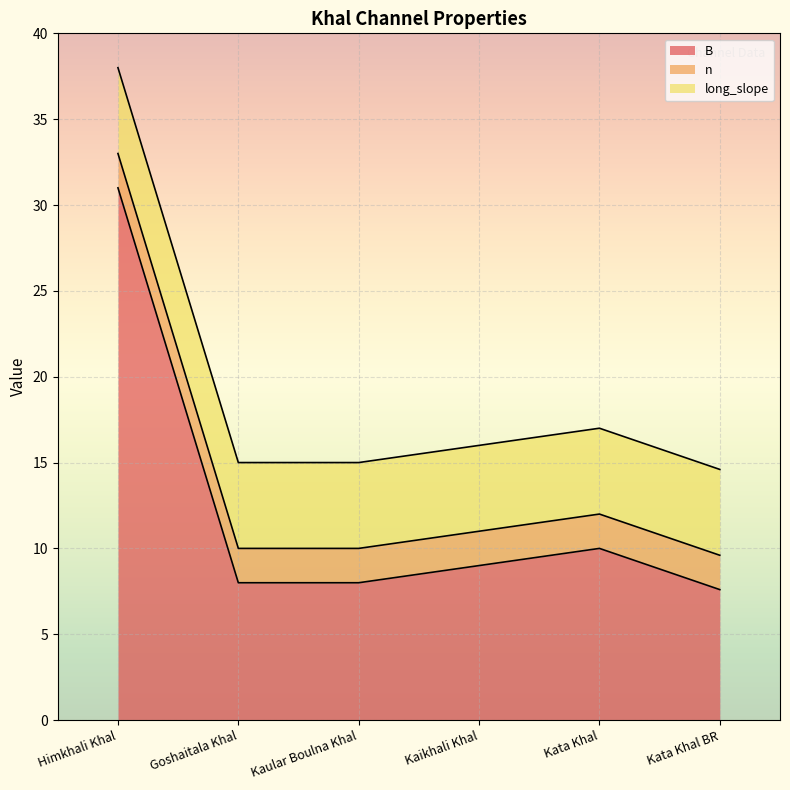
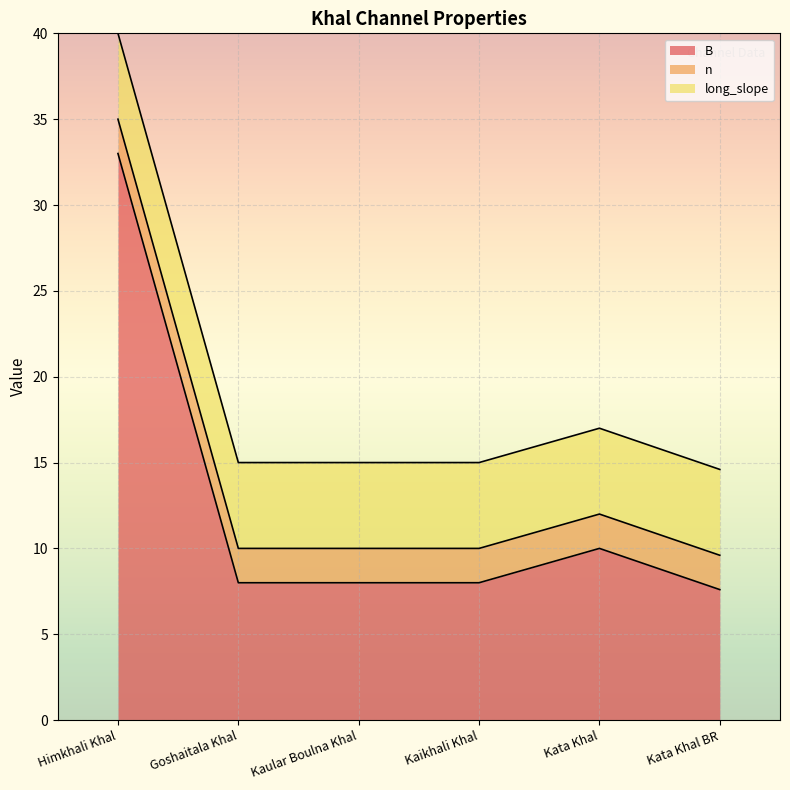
  {
    "B": {
-     "Himkhali Khal": 31,
+     "Himkhali Khal": 33,
      "Goshaitala Khal": 8,
      "Kaular Boulna Khal": 8,
-     "Kaikhali Khal": 9,
+     "Kaikhali Khal": 8,
      "Kata Khal": 10,
      "Kata Khal BR": 7.6
    },
    "n": {
      "Himkhali Khal": 2,
      "Goshaitala Khal": 2,
      "Kaular Boulna Khal": 2,
      "Kaikhali Khal": 2,
      "Kata Khal": 2,
      "Kata Khal BR": 2
    },
    "long_slope": {
      "Himkhali Khal": 5,
      "Goshaitala Khal": 5,
      "Kaular Boulna Khal": 5,
      "Kaikhali Khal": 5,
      "Kata Khal": 5,
      "Kata Khal BR": 5
    }
  }
